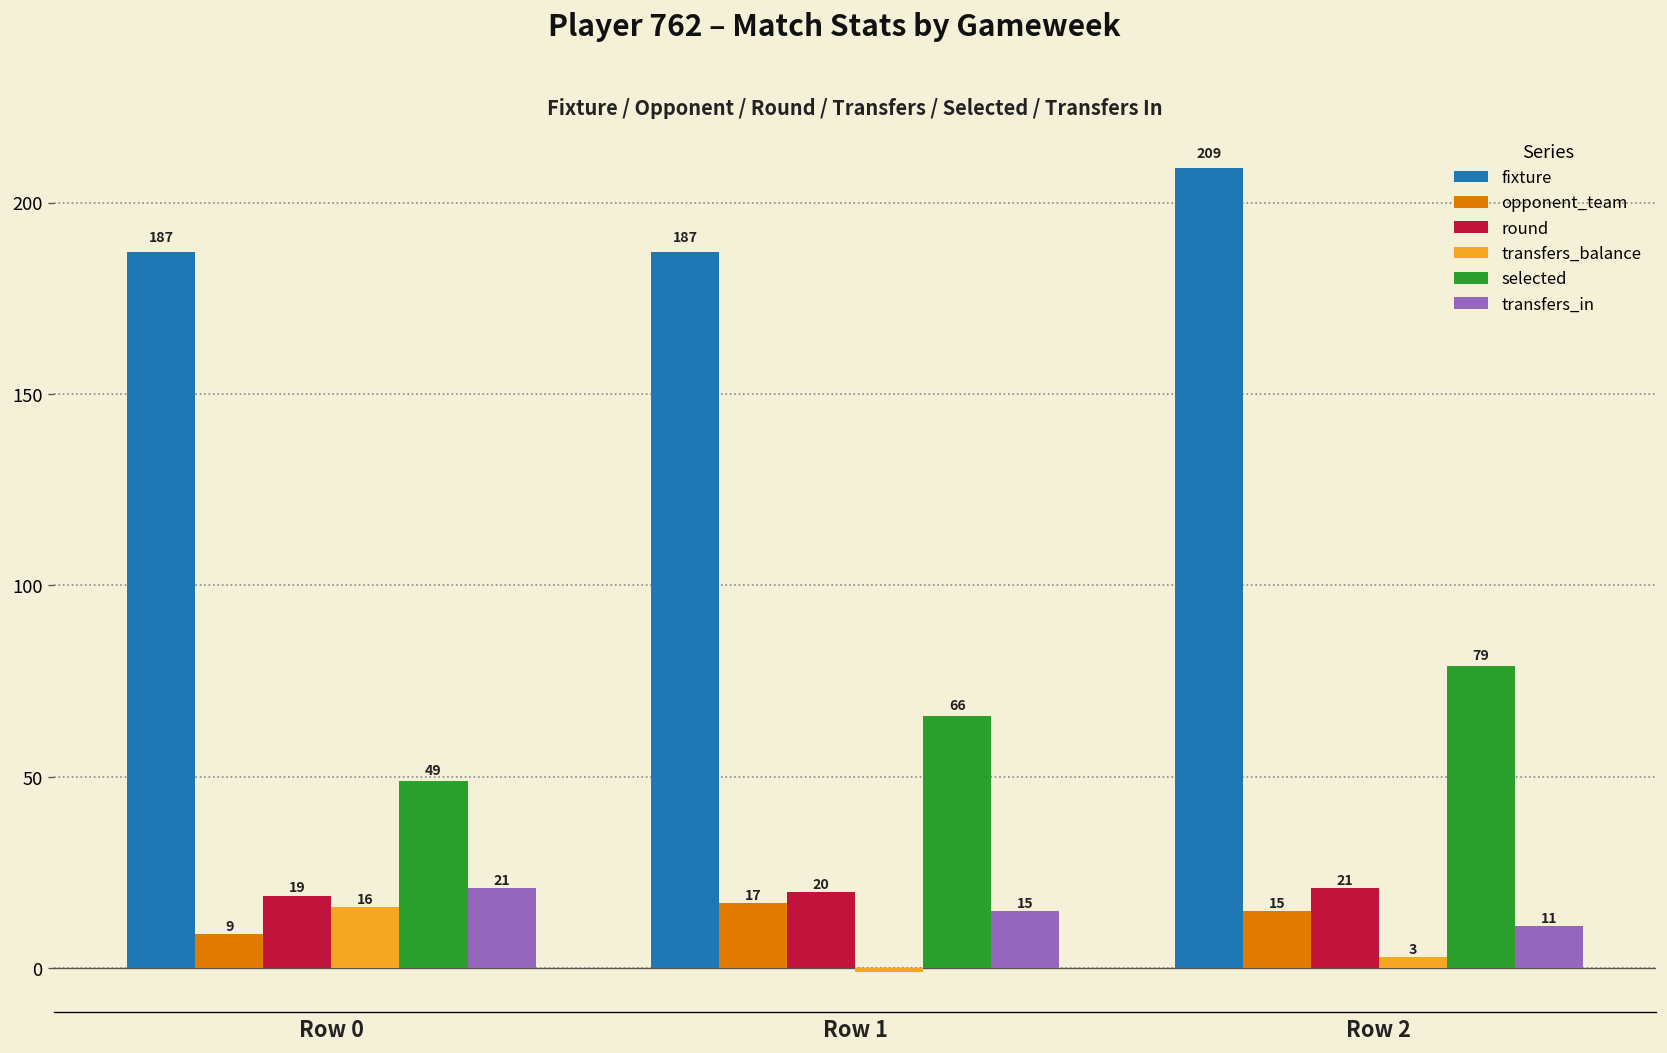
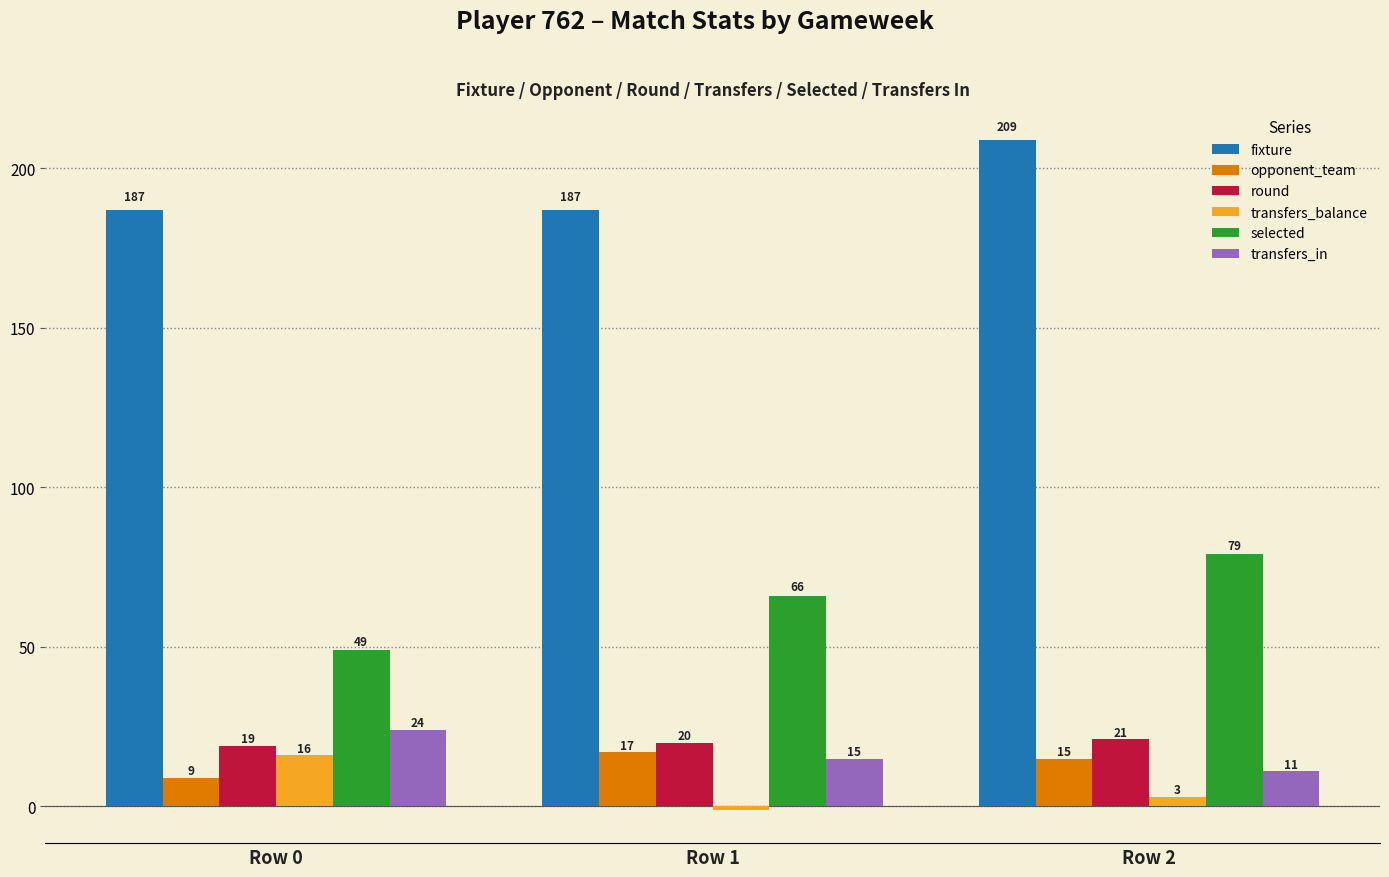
  {
    "fixture": {
      "Row 0": 187,
      "Row 1": 187,
      "Row 2": 209
    },
    "round": {
      "Row 0": 19,
      "Row 1": 20,
      "Row 2": 21
    },
    "selected": {
      "Row 0": 49,
      "Row 1": 66,
      "Row 2": 79
    },
    "transfers_in": {
-     "Row 0": 21,
+     "Row 0": 24,
      "Row 1": 15,
      "Row 2": 11
    }
  }
